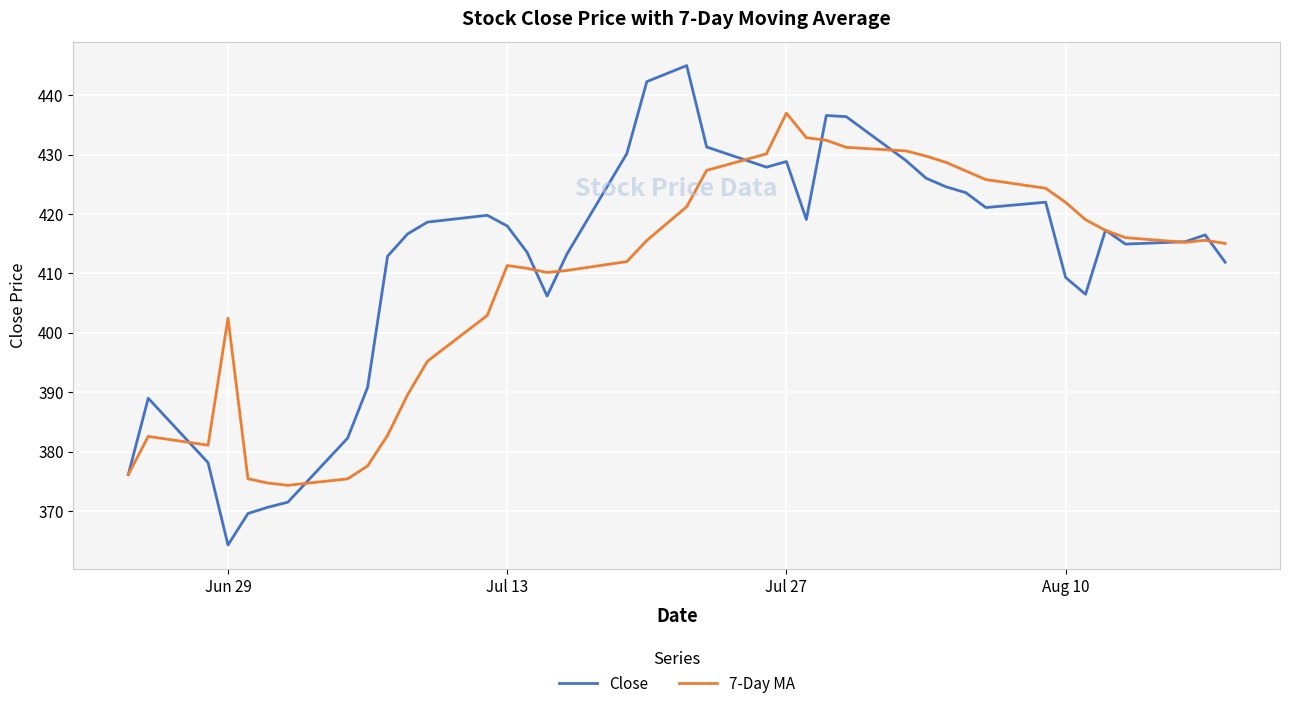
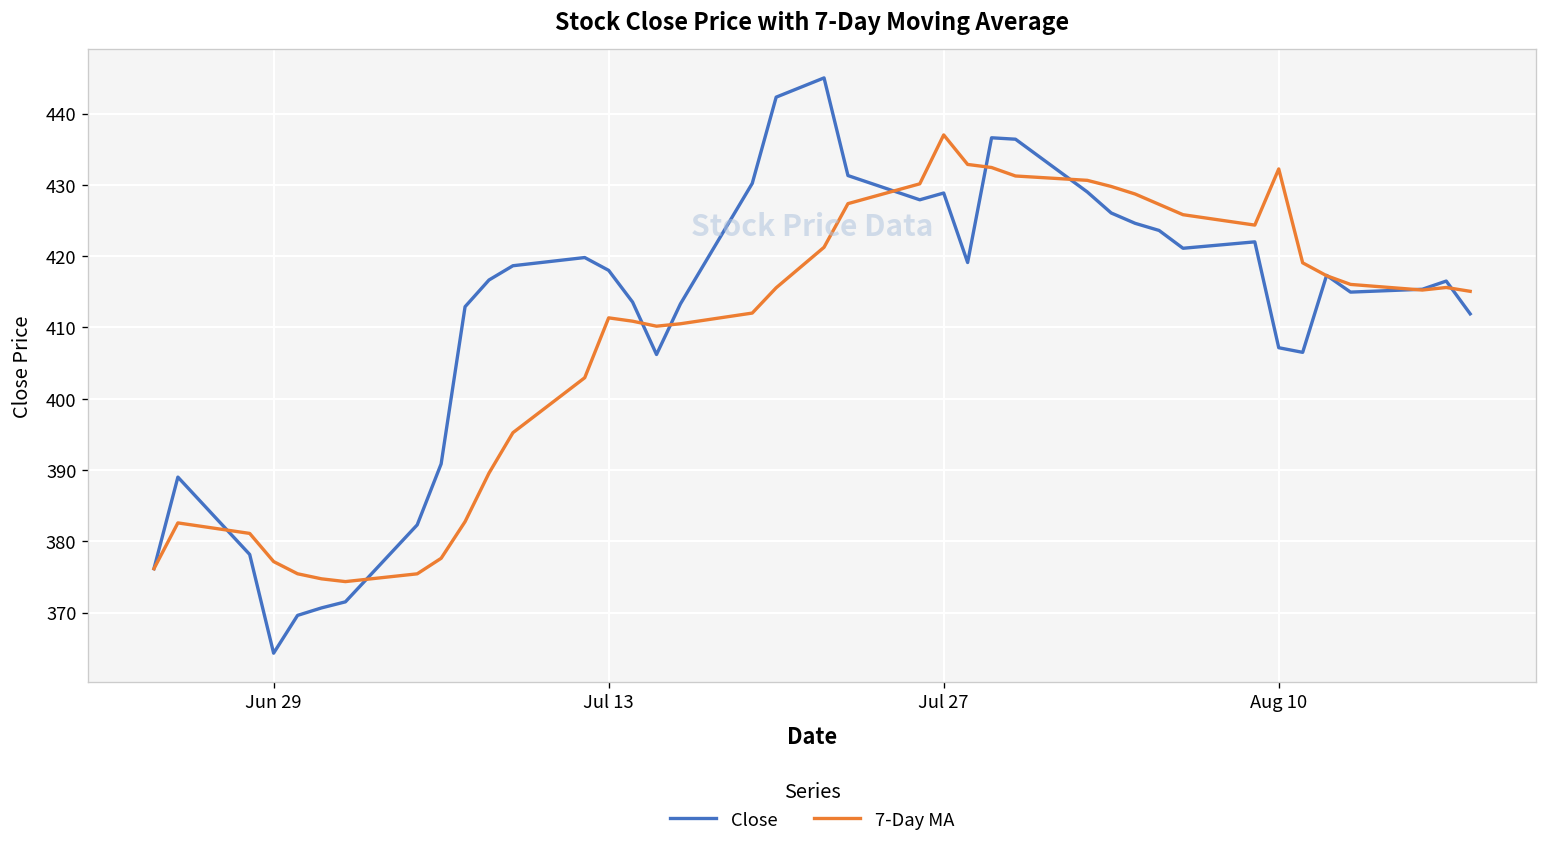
  {
    "Close": {
      "Jun 29": 364,
      "Jul 13": 418,
      "Jul 27": 429,
-     "Aug 10": 409
+     "Aug 10": 407
    },
    "7-Day MA": {
-     "Jun 29": 402,
+     "Jun 29": 377,
      "Jul 13": 411,
      "Jul 27": 437,
-     "Aug 10": 422
+     "Aug 10": 432
    }
  }
